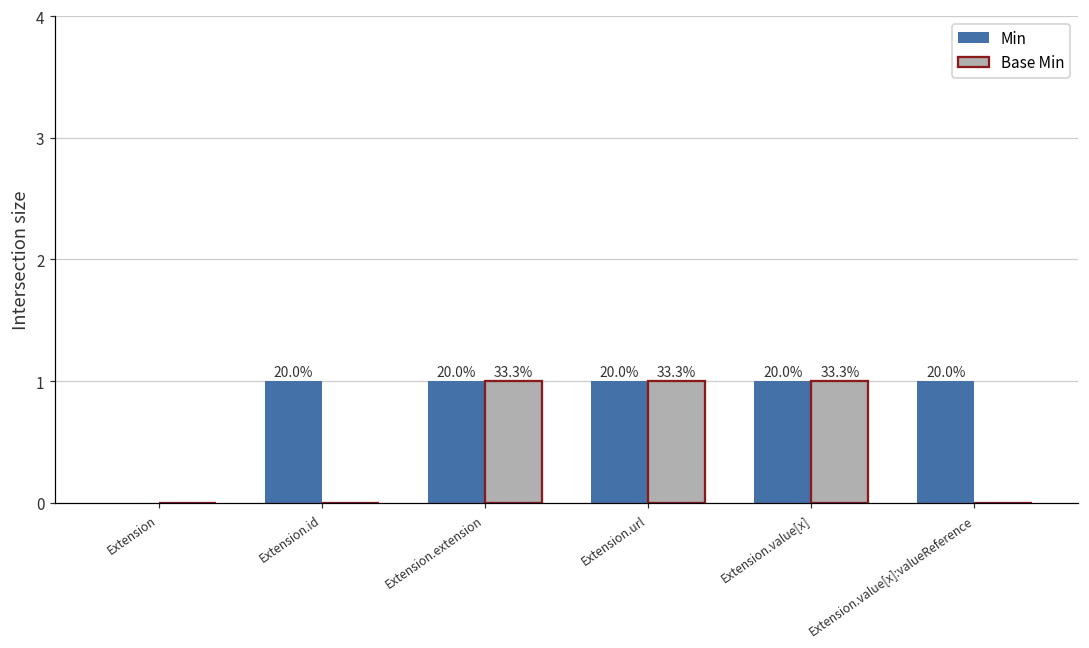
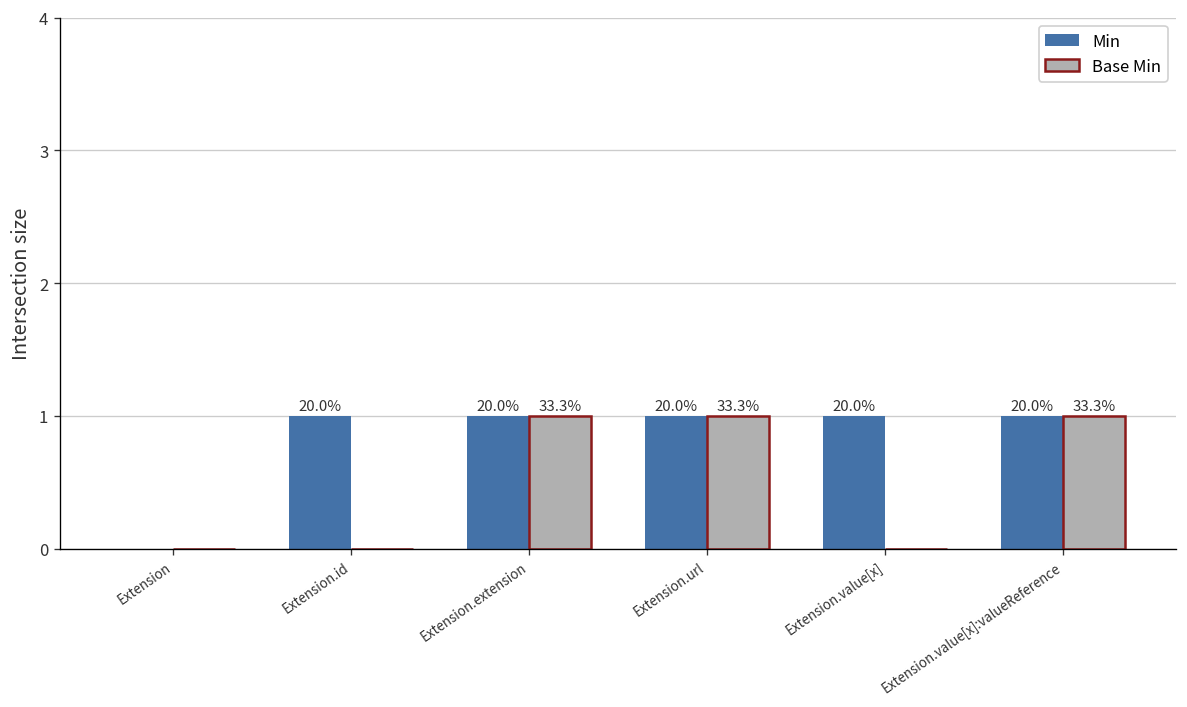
  {
    "Min": {
      "Extension": 0
    },
    "Base Min": {
      "Extension": 0,
      "Extension.id": 0,
-     "Extension.value[x]": 1,
-     "Extension.value[x]:valueReference": 0
+     "Extension.value[x]": 0,
+     "Extension.value[x]:valueReference": 1
    }
  }
